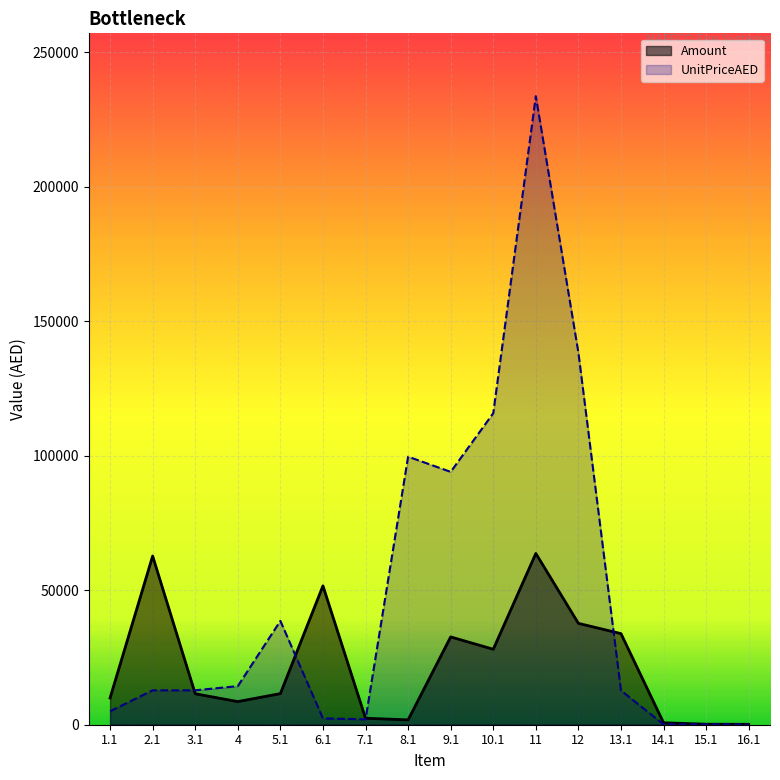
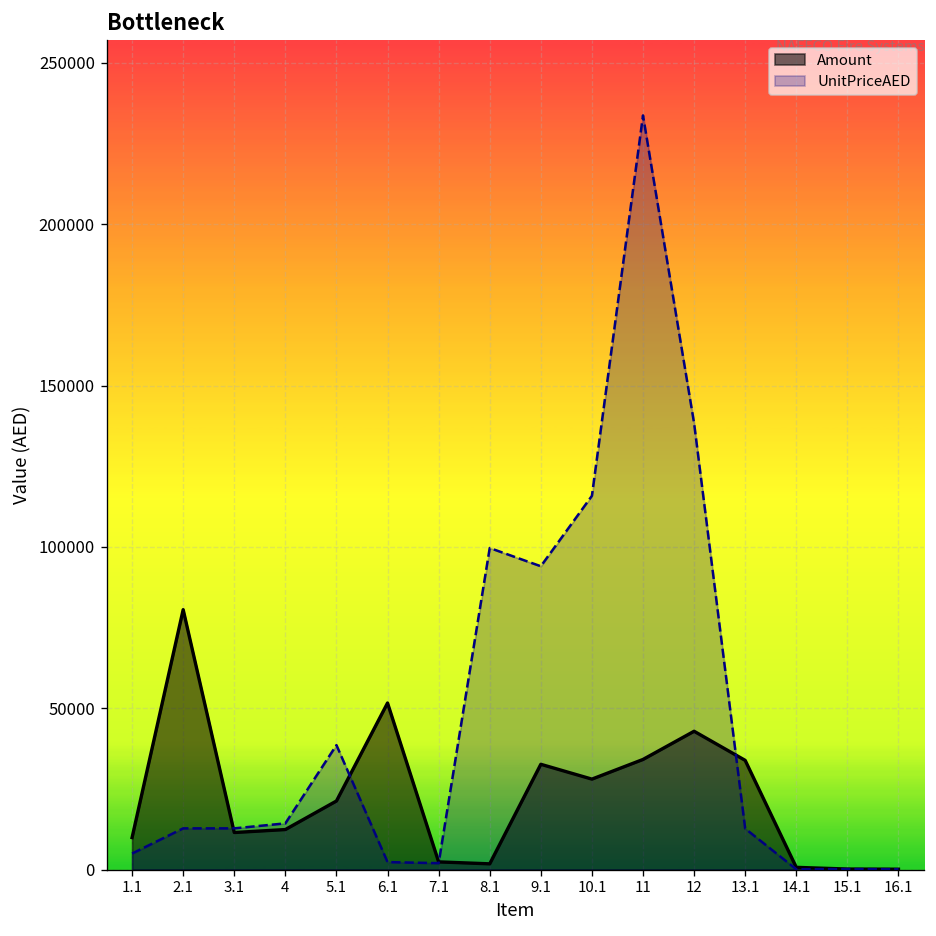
  {
    "Amount": {
      "1.1": 10000,
-     "2.1": 63000,
+     "2.1": 81000,
      "3.1": 12000,
-     "4": 9000,
-     "5.1": 12000,
+     "4": 12000,
+     "5.1": 21000,
      "6.1": 52000,
      "8.1": 2000,
      "9.1": 33000,
      "10.1": 28000,
-     "11": 64000,
-     "12": 38000,
+     "11": 34000,
+     "12": 43000,
      "13.1": 34000
    },
    "UnitPriceAED": {
      "1.1": 5000,
      "2.1": 13000,
      "3.1": 13000,
      "4": 14000,
      "5.1": 39000,
      "6.1": 2000,
      "8.1": 100000,
      "9.1": 94000,
      "10.1": 116000,
      "11": 234000,
      "12": 138000,
      "13.1": 13000
    }
  }
